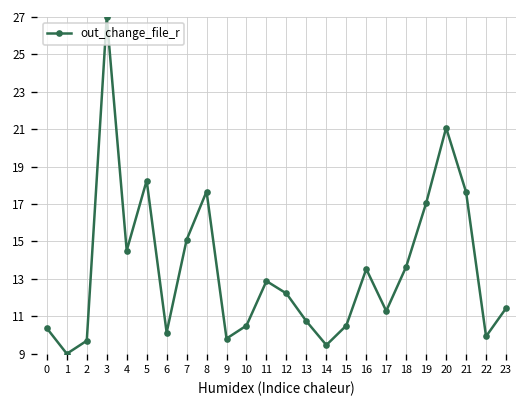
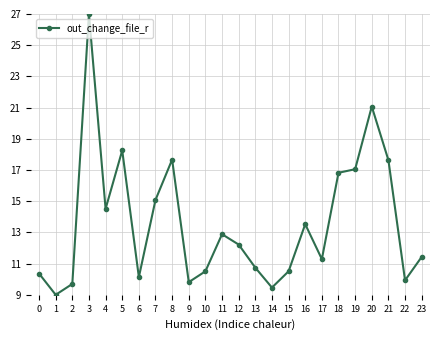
  {
    "0": 10.4,
    "1": 9.0,
    "2": 9.7,
    "3": 27.0,
    "4": 14.5,
    "5": 18.3,
    "6": 10.1,
    "7": 15.1,
    "8": 17.7,
    "9": 9.8,
    "10": 10.5,
    "11": 12.9,
    "12": 12.2,
    "13": 10.7,
    "14": 9.5,
    "15": 10.5,
    "16": 13.5,
    "17": 11.3,
-   "18": 13.7,
+   "18": 16.8,
    "19": 17.1,
    "20": 21.1,
    "21": 17.6,
    "22": 9.9,
    "23": 11.4
  }
